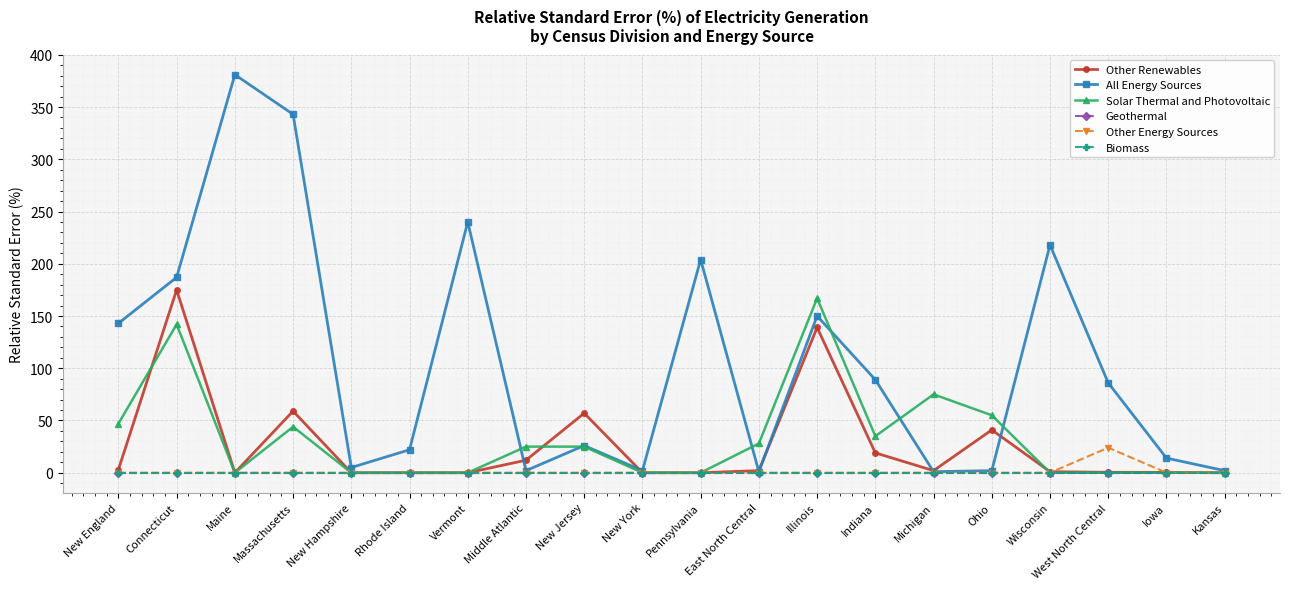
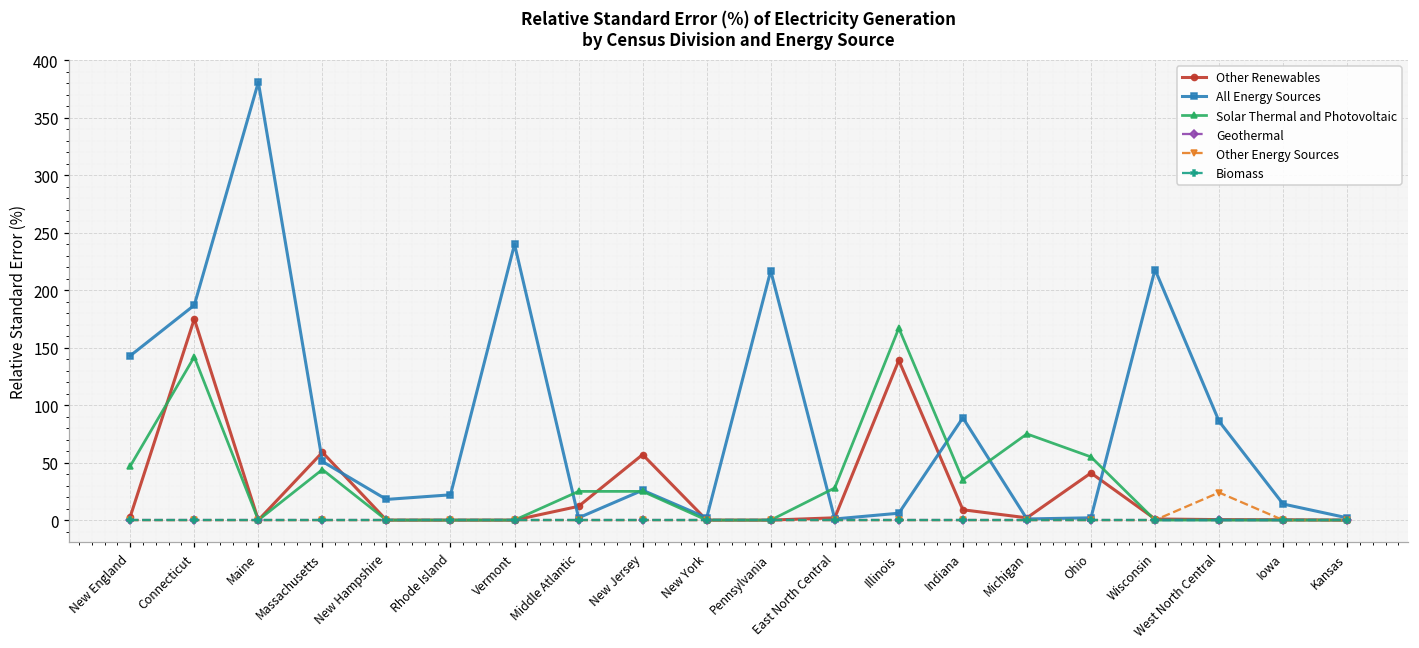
  {
    "Other Renewables": {
      "New England": 3,
      "Connecticut": 175,
      "Massachusetts": 59,
      "Middle Atlantic": 12,
      "New Jersey": 57,
      "Illinois": 139,
-     "Indiana": 19,
+     "Indiana": 9,
      "Ohio": 41
    },
    "All Energy Sources": {
      "New England": 143,
      "Connecticut": 187,
      "Maine": 381,
-     "Massachusetts": 343,
-     "New Hampshire": 5,
+     "Massachusetts": 51,
+     "New Hampshire": 18,
      "Rhode Island": 22,
      "Vermont": 240,
-     "Pennsylvania": 204,
-     "Illinois": 150,
+     "Pennsylvania": 217,
+     "Illinois": 6,
      "Indiana": 89,
      "Wisconsin": 218,
      "West North Central": 86,
      "Iowa": 14
    },
    "Other Energy Sources": {
      "West North Central": 24
    }
  }
